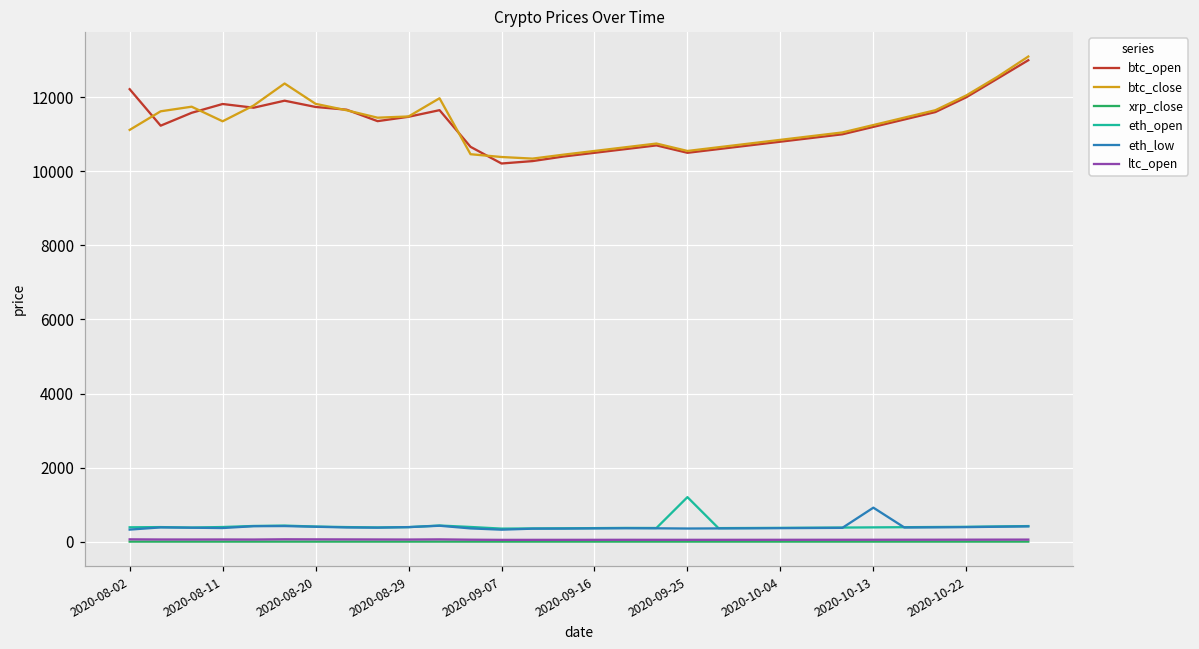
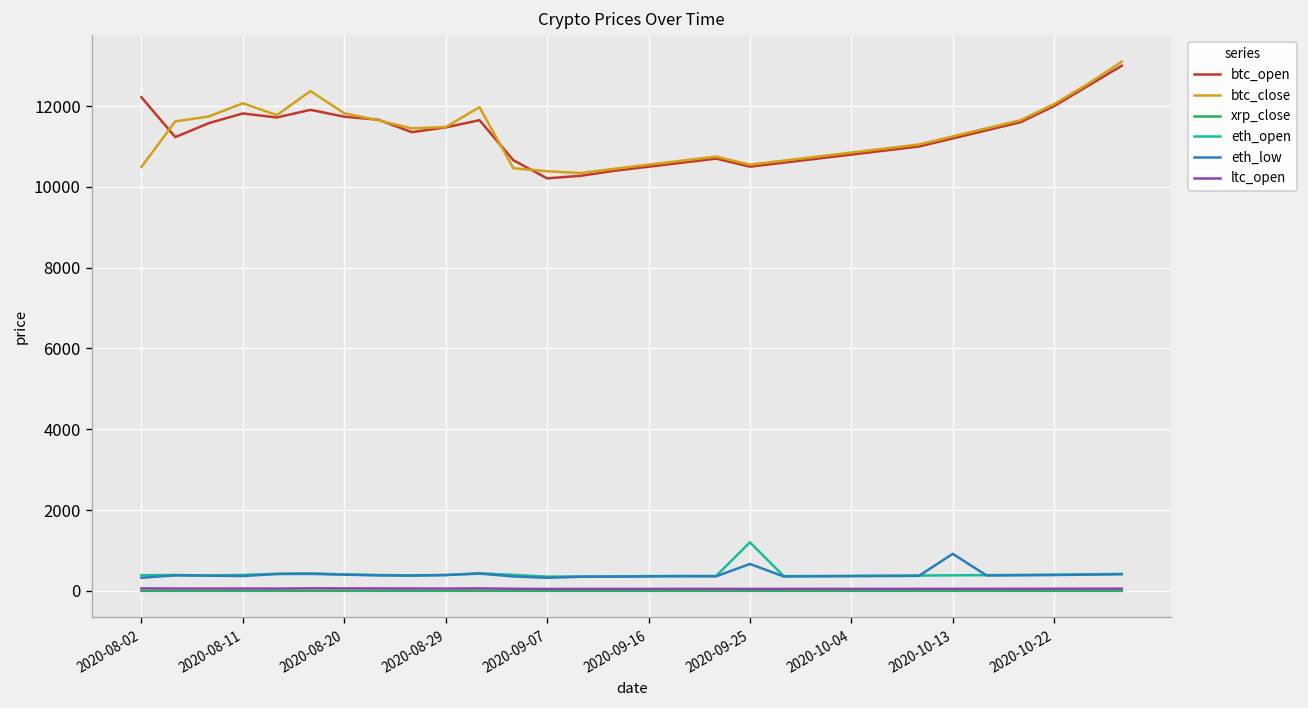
  {
    "btc_open": {
      "2020-08-02": 12200,
      "2020-08-11": 11800,
      "2020-08-20": 11700,
      "2020-09-07": 10200
    },
    "btc_close": {
-     "2020-08-02": 11100,
-     "2020-08-11": 11400,
+     "2020-08-02": 10500,
+     "2020-08-11": 12100,
      "2020-08-20": 11800,
      "2020-09-07": 10400
    },
    "eth_open": {
      "2020-09-25": 1200,
      "2020-10-13": 400
    },
    "eth_low": {
-     "2020-09-25": 400,
+     "2020-09-25": 700,
      "2020-10-13": 900
    }
  }
